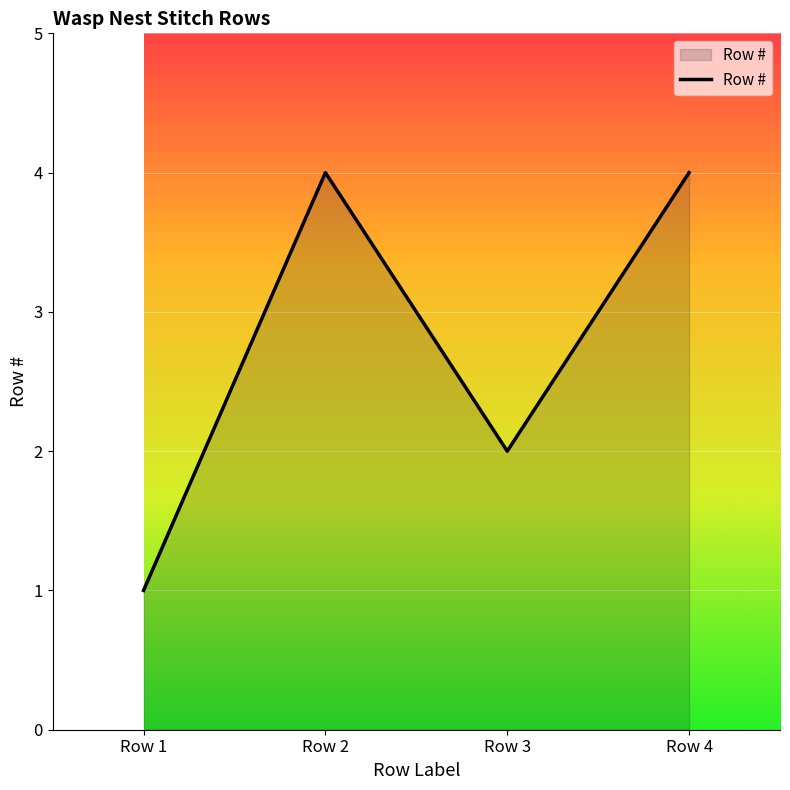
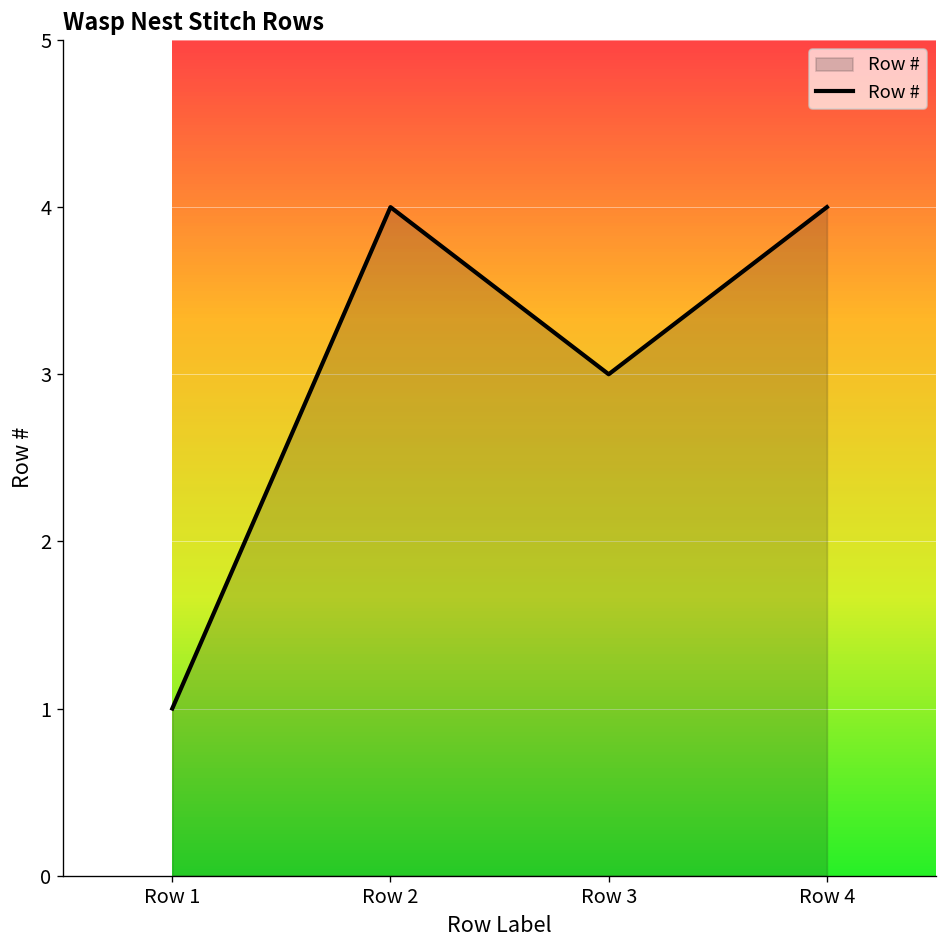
  {
    "Row 1": 1,
    "Row 2": 4,
-   "Row 3": 2,
+   "Row 3": 3,
    "Row 4": 4
  }
